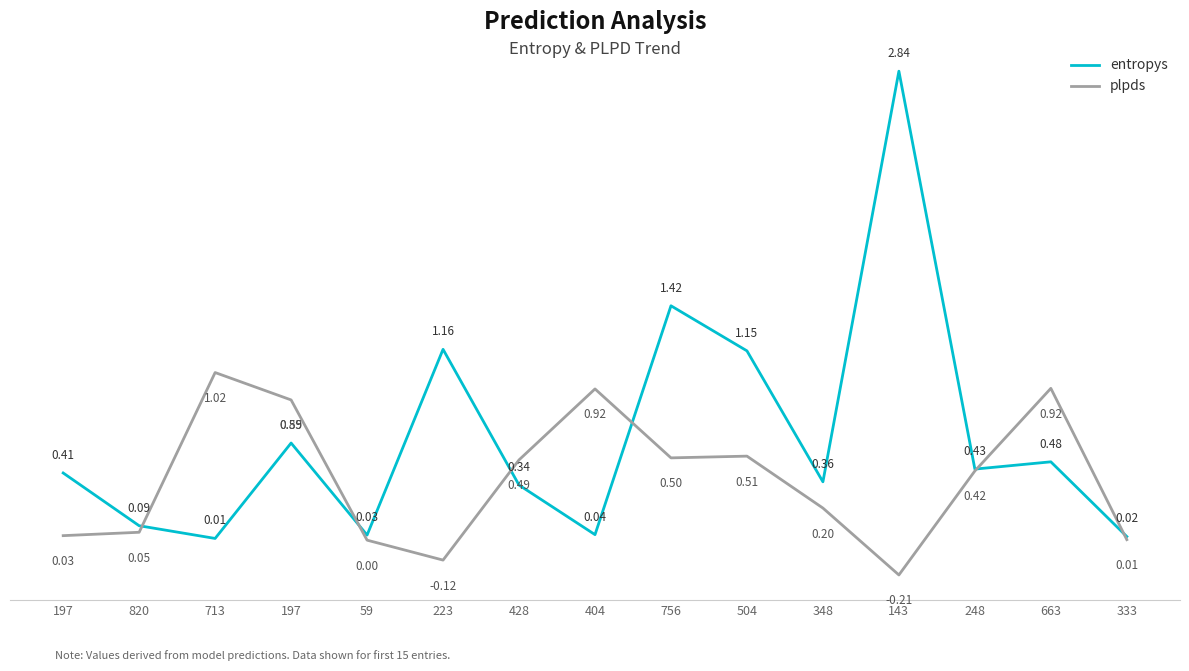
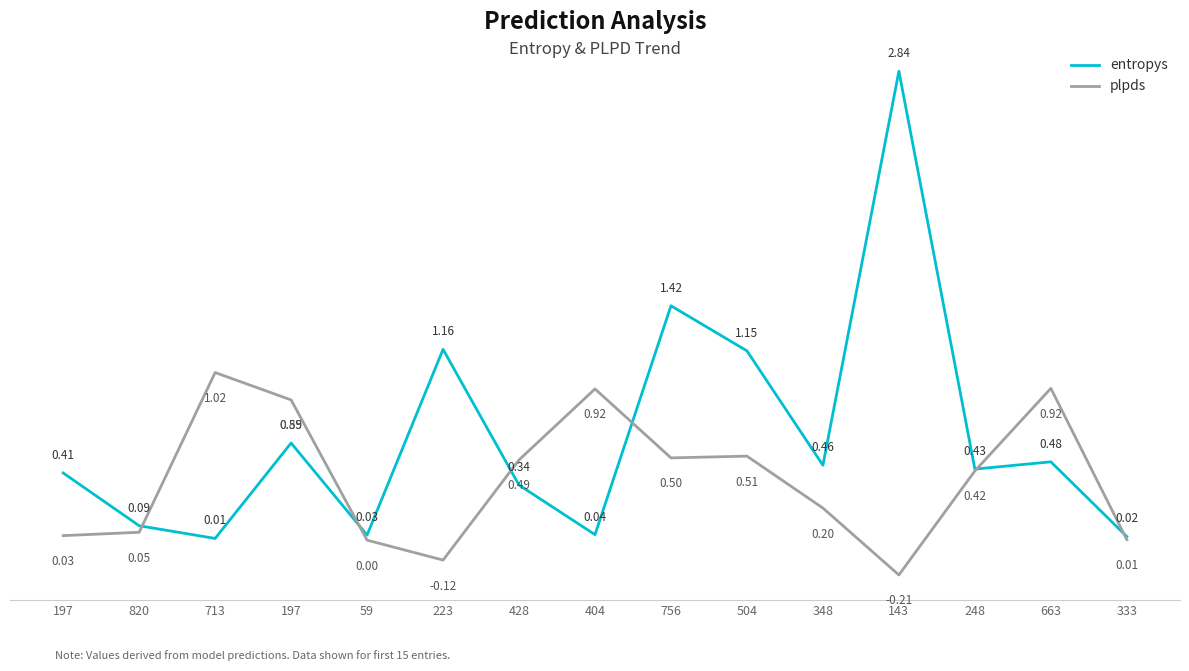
  {
    "entropys": {
      "820": 0.09,
      "713": 0.01,
      "59": 0.03,
      "223": 1.16,
      "404": 0.04,
      "756": 1.42,
      "504": 1.15,
-     "348": 0.36,
+     "348": 0.46,
      "143": 2.84,
      "663": 0.48,
      "333": 0.02
    },
    "plpds": {
      "820": 0.05,
      "713": 1.02,
      "59": 0.00,
      "223": -0.12,
      "404": 0.92,
      "756": 0.50,
      "504": 0.51,
      "348": 0.20,
      "143": -0.21,
      "663": 0.92,
      "333": 0.01
    }
  }
